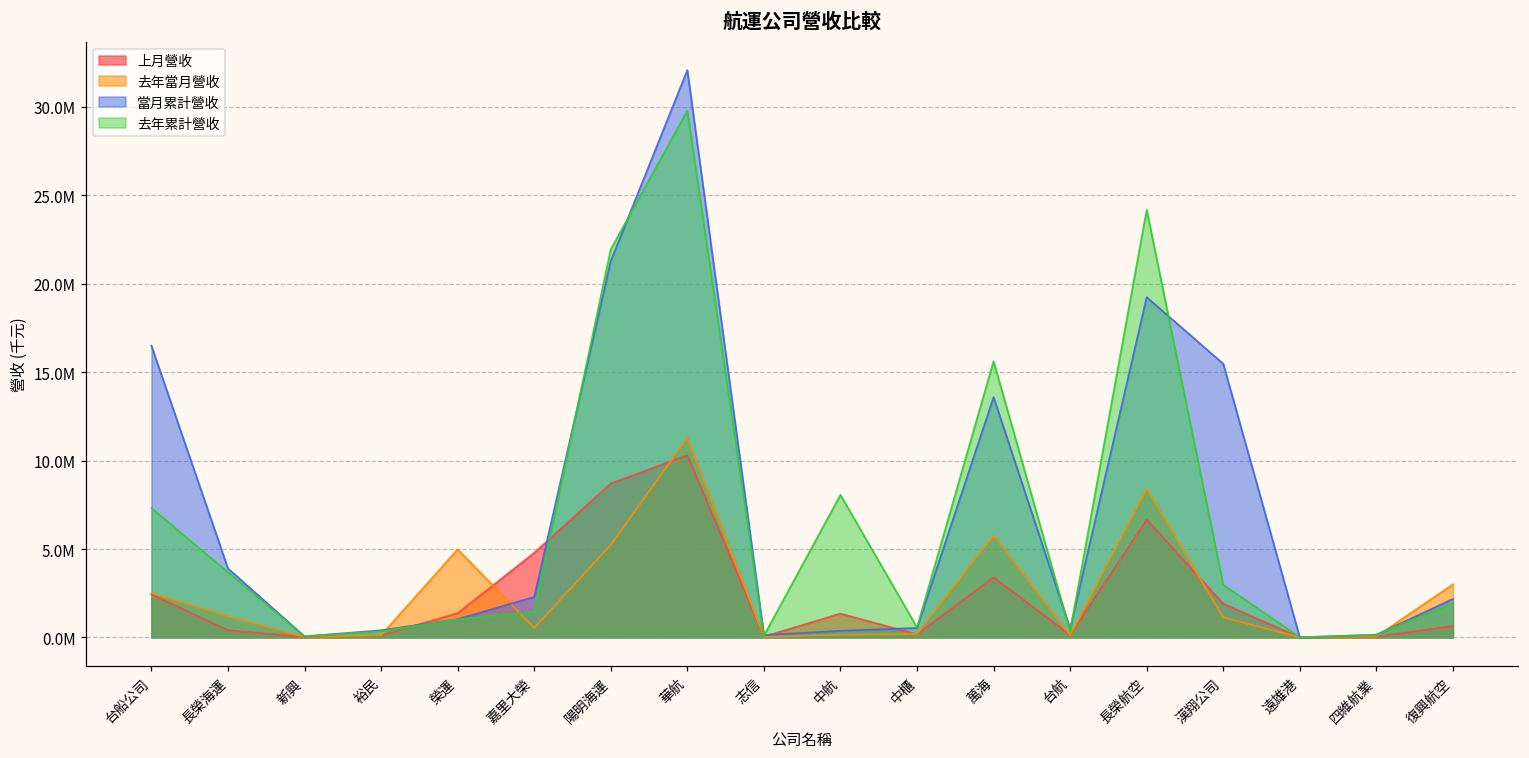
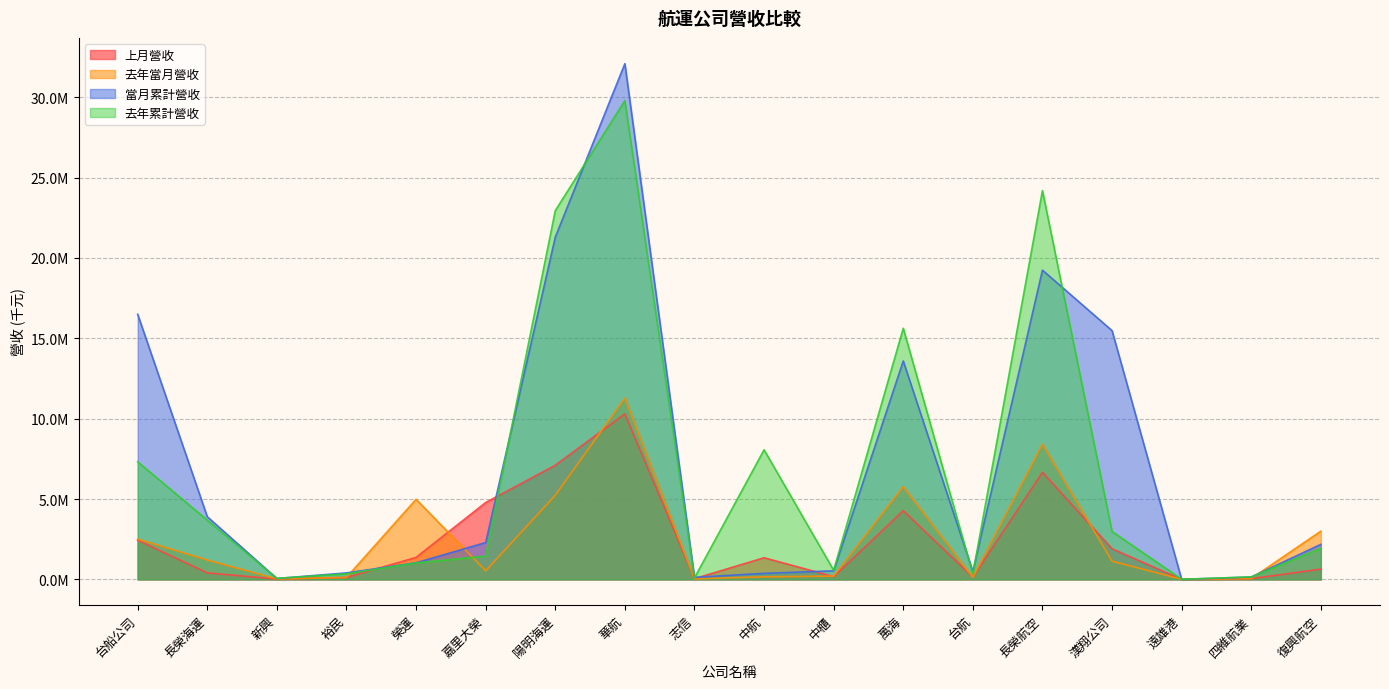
  {
    "上月營收": {
      "長榮海運": 400000,
      "榮運": 1400000,
      "嘉里大榮": 4800000,
-     "陽明海運": 8700000,
+     "陽明海運": 7100000,
      "華航": 10300000,
      "中航": 1300000,
-     "萬海": 3400000,
+     "萬海": 4300000,
      "長榮航空": 6700000,
      "漢翔公司": 1900000,
      "復興航空": 600000
    },
    "去年當月營收": {
      "長榮海運": 1200000,
      "榮運": 5000000,
      "嘉里大榮": 500000,
      "陽明海運": 5200000,
      "華航": 11300000,
      "中航": 200000,
      "萬海": 5800000,
      "長榮航空": 8400000,
      "漢翔公司": 1100000,
      "復興航空": 3000000
    },
    "當月累計營收": {
      "台船公司": 16500000,
      "長榮海運": 3900000,
      "嘉里大榮": 2300000,
      "陽明海運": 21300000,
      "華航": 32100000,
      "中航": 400000,
      "萬海": 13600000,
      "長榮航空": 19200000,
      "漢翔公司": 15500000,
      "復興航空": 2200000
    },
    "去年累計營收": {
      "台船公司": 7300000,
      "長榮海運": 3700000,
      "嘉里大榮": 1400000,
-     "陽明海運": 22000000,
+     "陽明海運": 22900000,
      "華航": 29800000,
      "中航": 8100000,
      "萬海": 15600000,
      "長榮航空": 24200000,
      "漢翔公司": 3000000,
      "復興航空": 1900000
    }
  }
